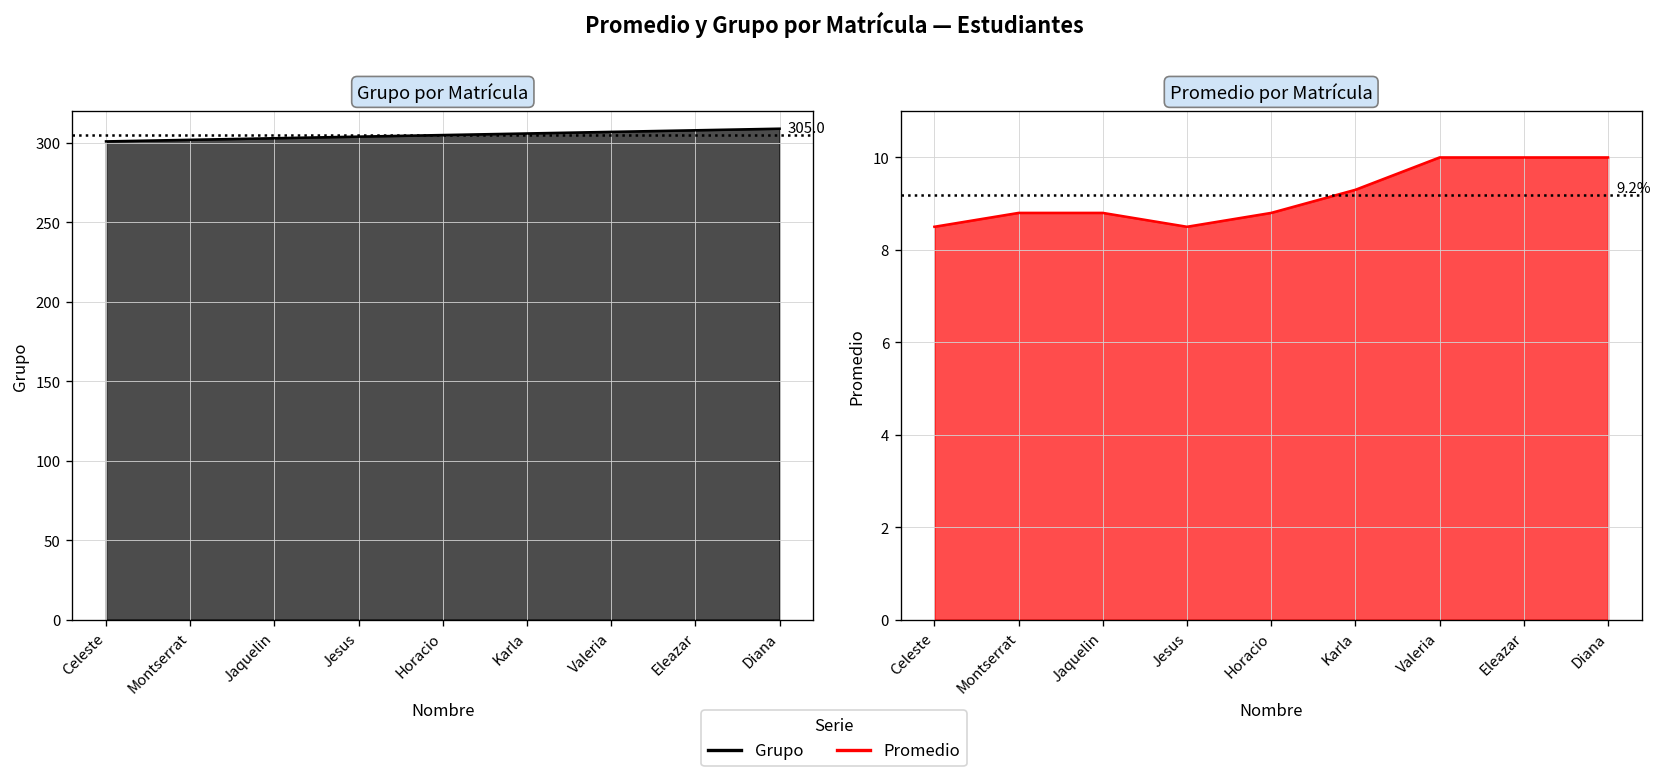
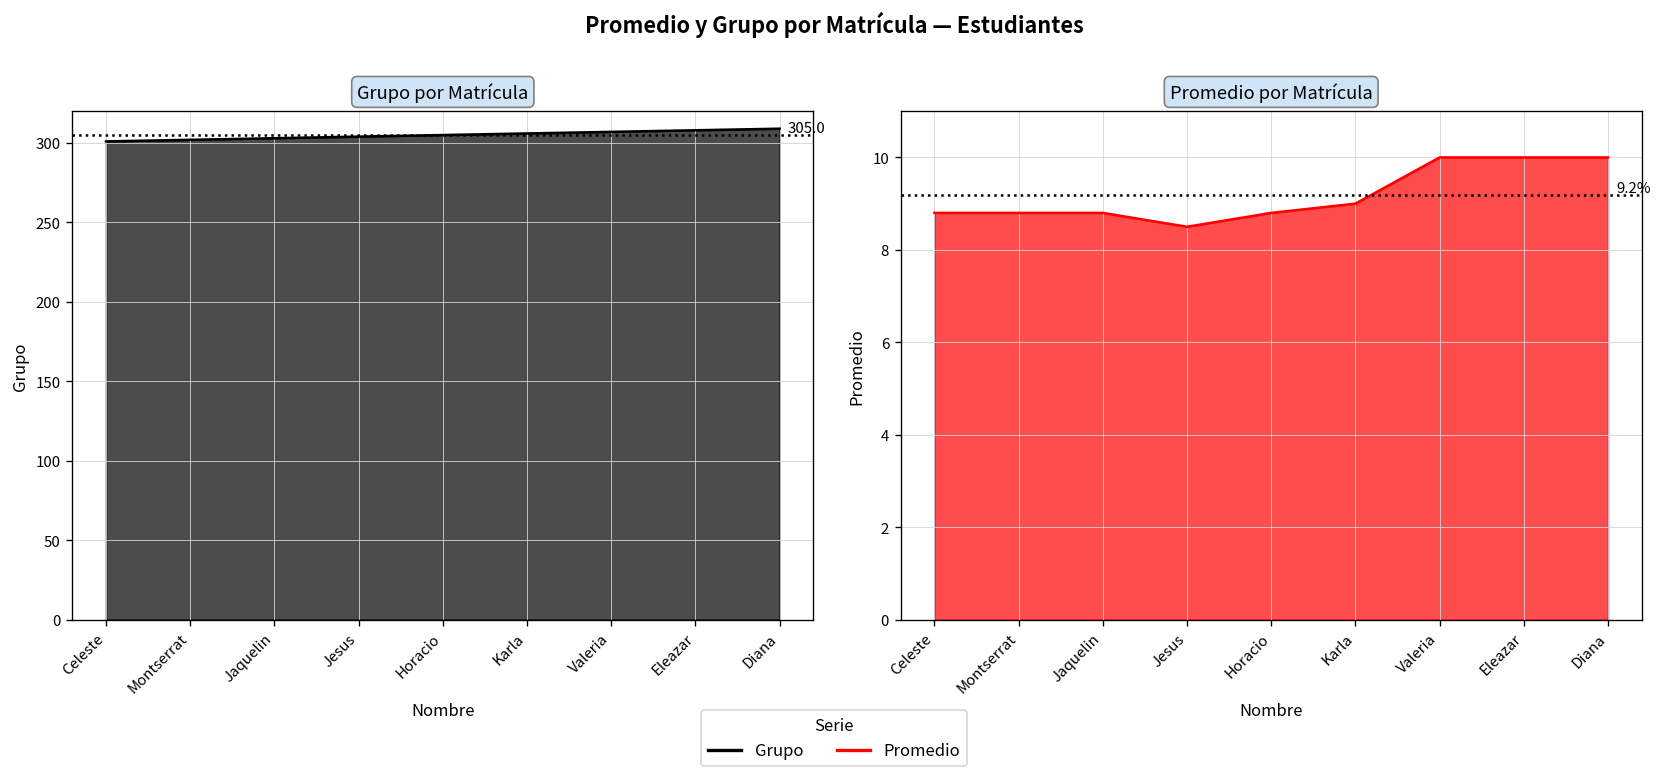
  {
    "Grupo por Matrícula": {
      "Celeste": 301,
      "Montserrat": 302,
      "Jaquelin": 303,
      "Jesus": 304,
      "Horacio": 305,
      "Karla": 306,
      "Valeria": 307,
      "Eleazar": 308
    },
    "Promedio por Matrícula": {
-     "Celeste": 8.5,
+     "Celeste": 8.8,
      "Montserrat": 8.8,
      "Jaquelin": 8.8,
      "Jesus": 8.5,
      "Horacio": 8.8,
-     "Karla": 9.3,
+     "Karla": 9.0,
      "Valeria": 10.0,
      "Eleazar": 10.0
    }
  }
